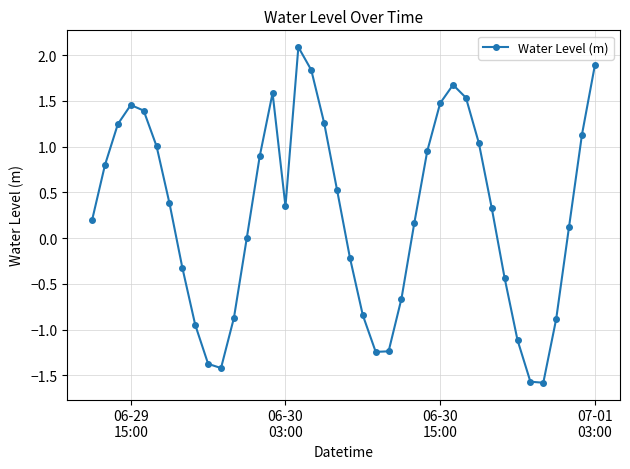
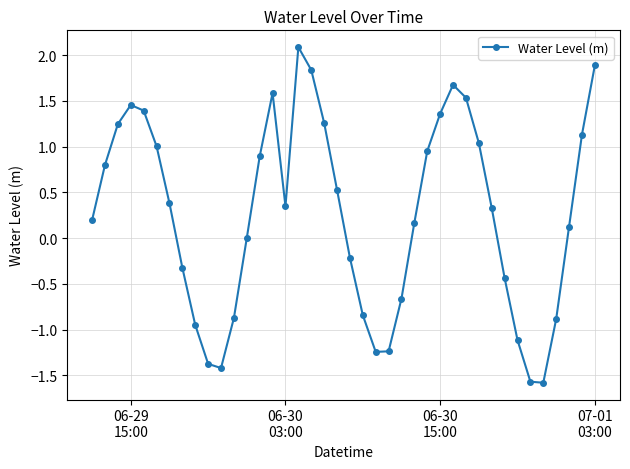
  {
    "06-29 15:00": 1.5,
    "06-30 03:00": 0.3,
-   "06-30 15:00": 1.5,
+   "06-30 15:00": 1.4,
    "07-01 03:00": 1.9
  }
